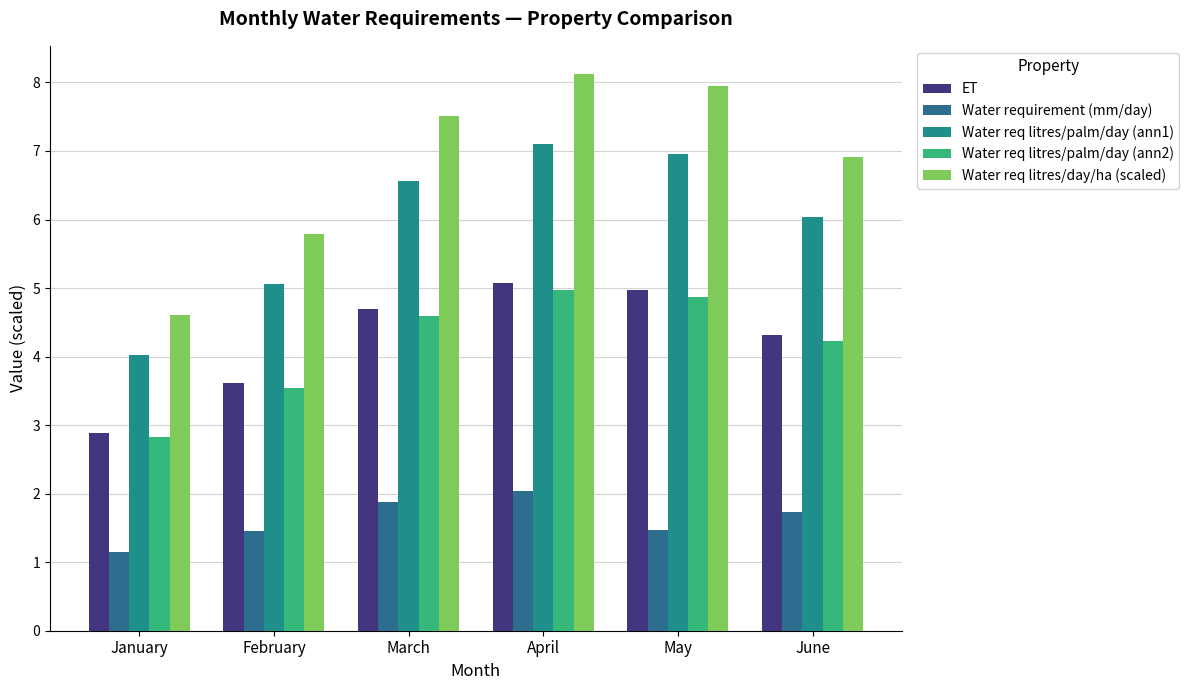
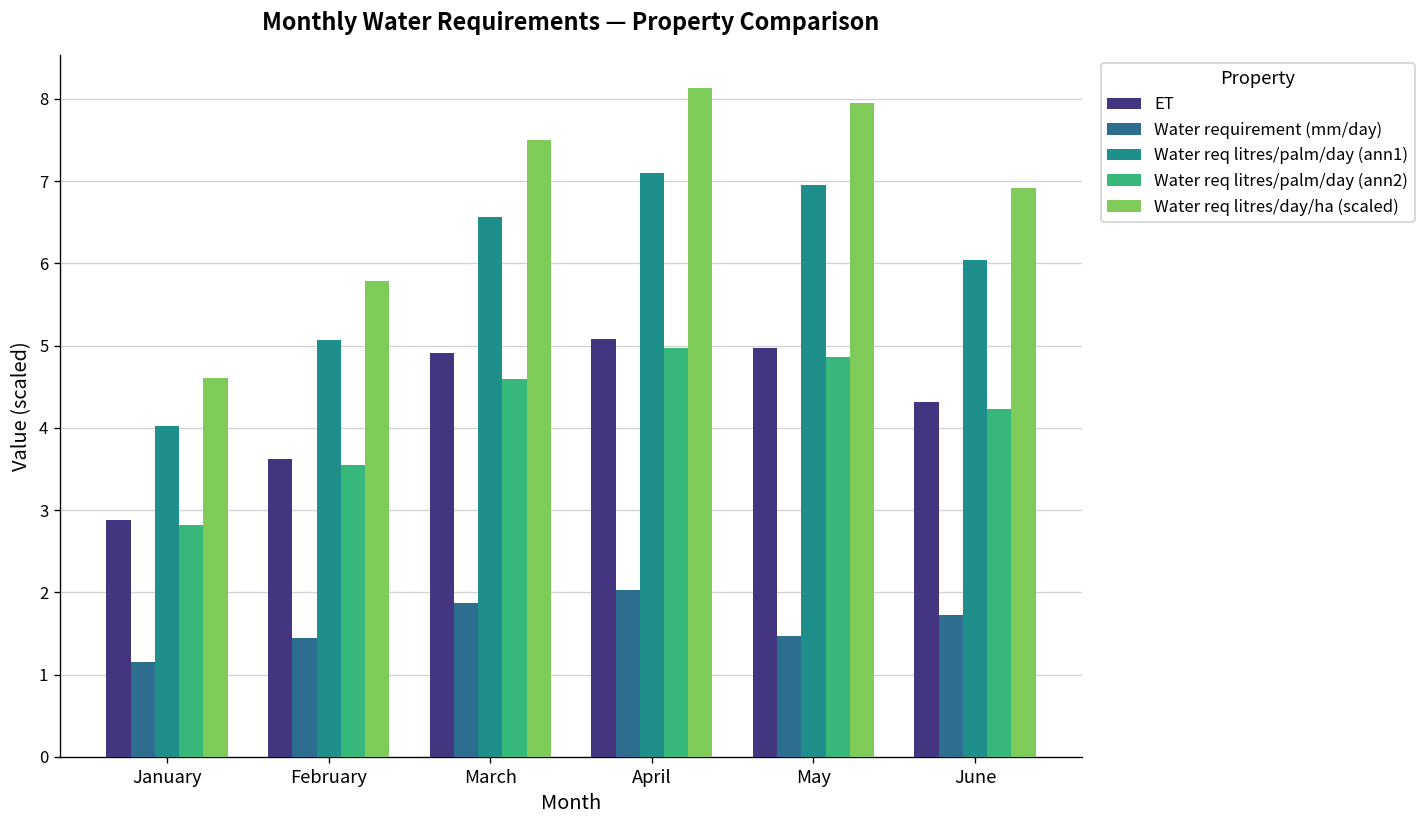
  {
    "ET": {
      "January": 2.9,
      "February": 3.6,
-     "March": 4.7,
+     "March": 4.9,
      "April": 5.1,
      "May": 5.0,
      "June": 4.3
    },
    "Water req litres/day/ha (scaled)": {
      "January": 4.6,
      "February": 5.8,
      "March": 7.5,
      "April": 8.1,
      "May": 8.0,
      "June": 6.9
    }
  }
